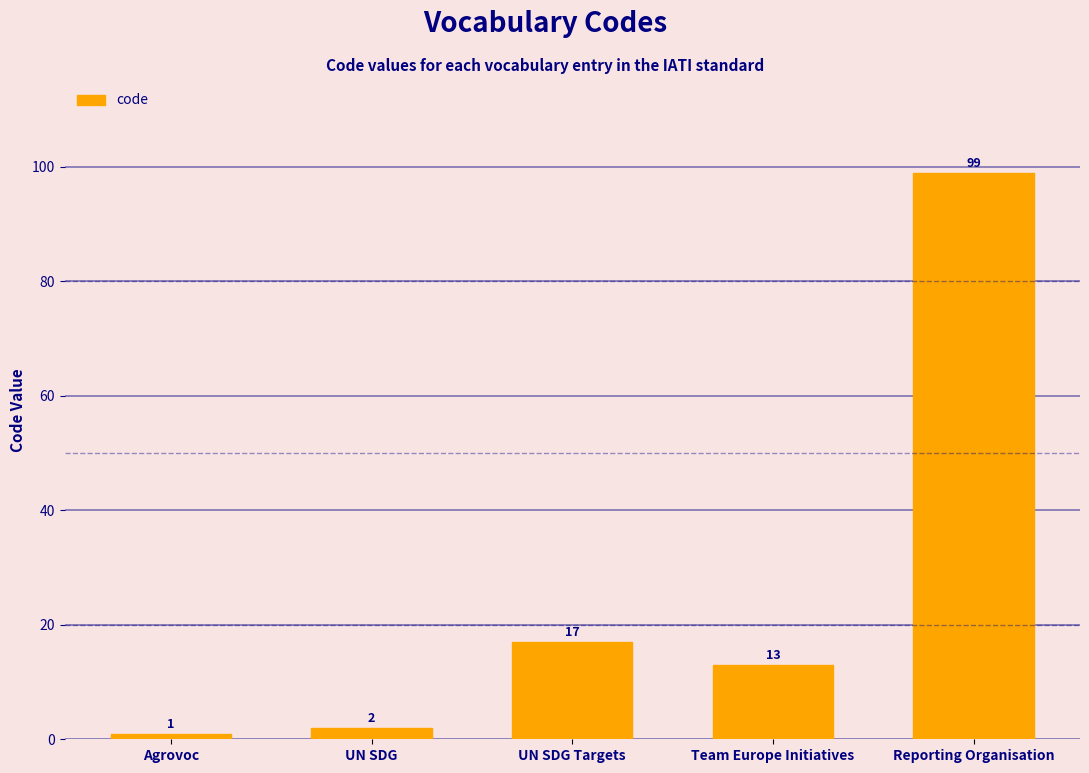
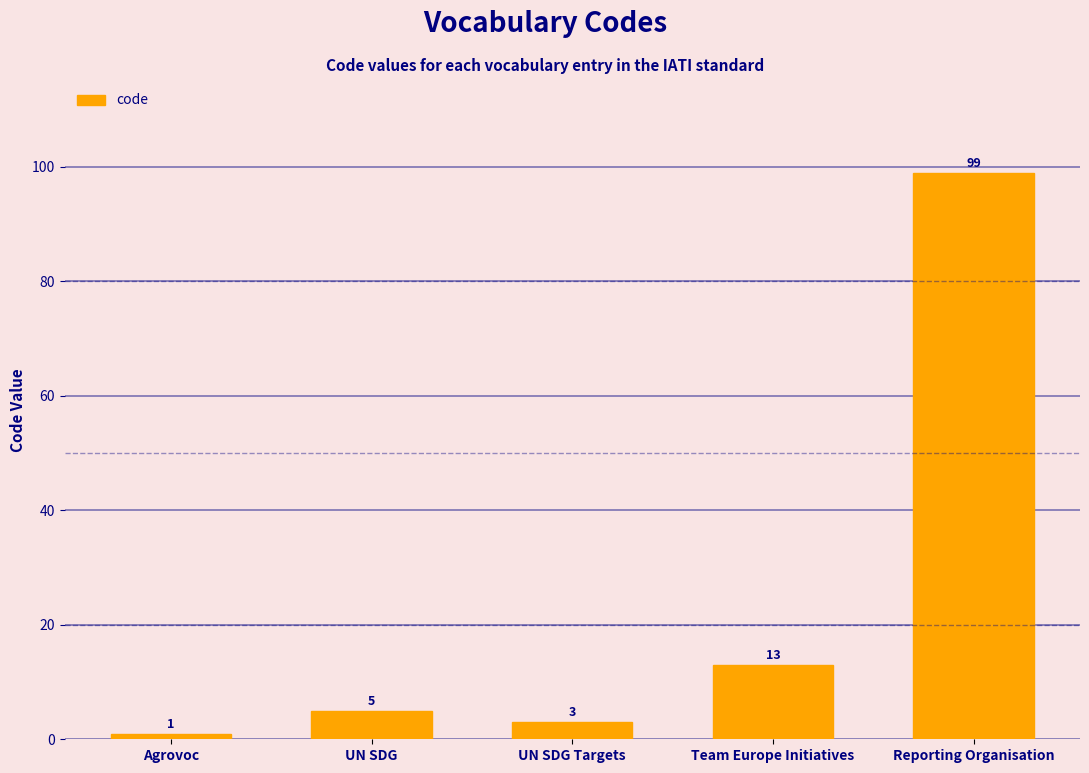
  {
    "Agrovoc": 1,
-   "UN SDG": 2,
-   "UN SDG Targets": 17,
+   "UN SDG": 5,
+   "UN SDG Targets": 3,
    "Team Europe Initiatives": 13,
    "Reporting Organisation": 99
  }
